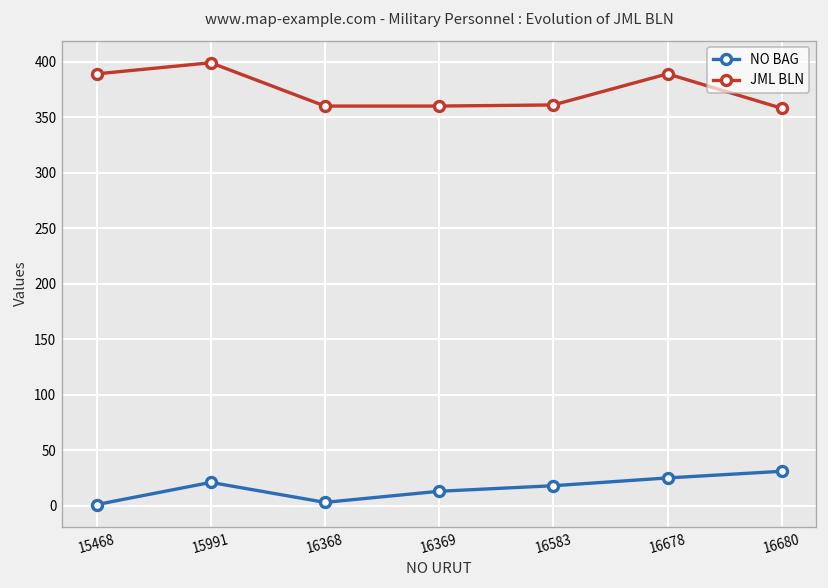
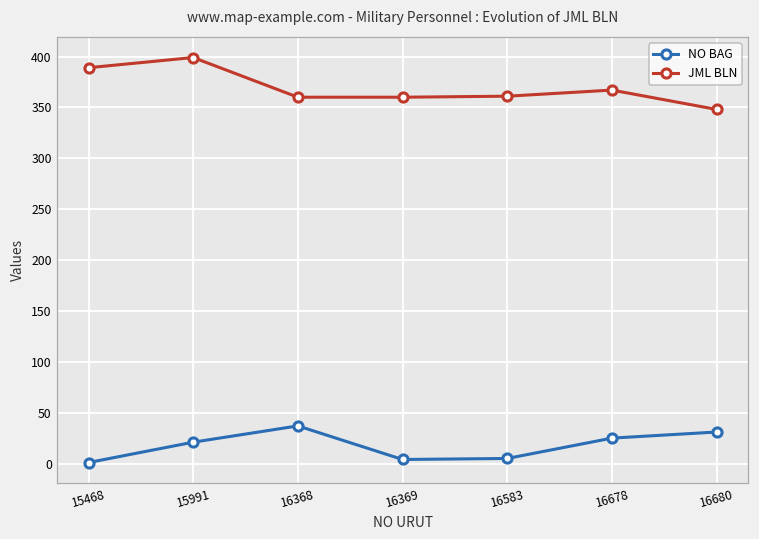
  {
    "NO BAG": {
      "15468": 0,
      "15991": 20,
-     "16368": 0,
-     "16369": 10,
-     "16583": 20,
+     "16368": 40,
+     "16369": 0,
+     "16583": 10,
      "16678": 30,
      "16680": 30
    },
    "JML BLN": {
      "15468": 390,
      "15991": 400,
      "16368": 360,
      "16369": 360,
      "16583": 360,
-     "16678": 390,
-     "16680": 360
+     "16678": 370,
+     "16680": 350
    }
  }
